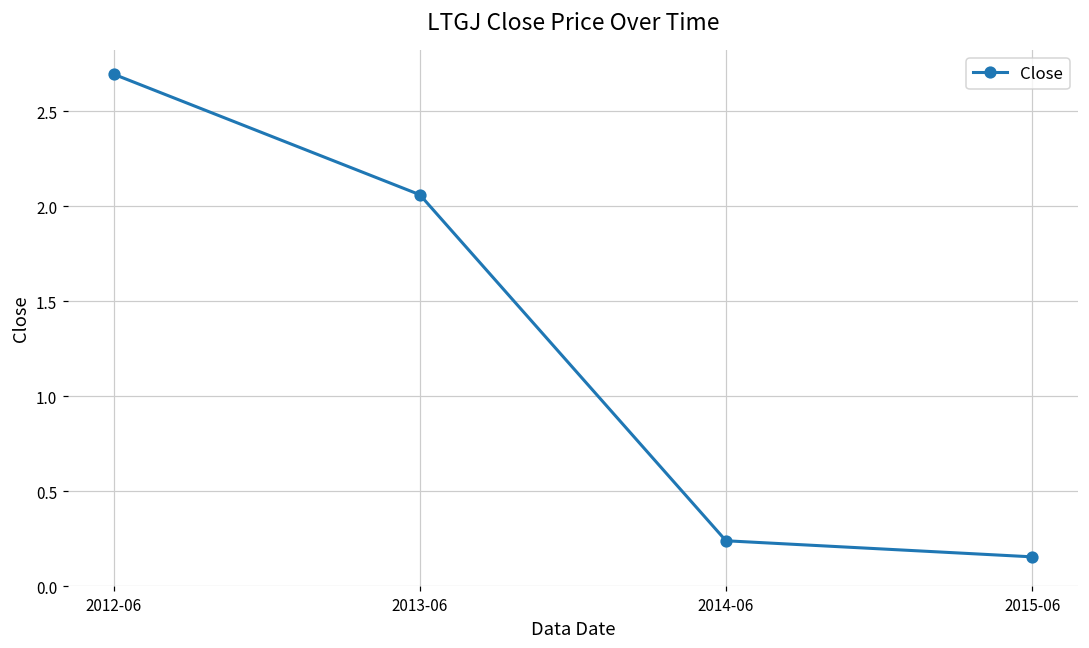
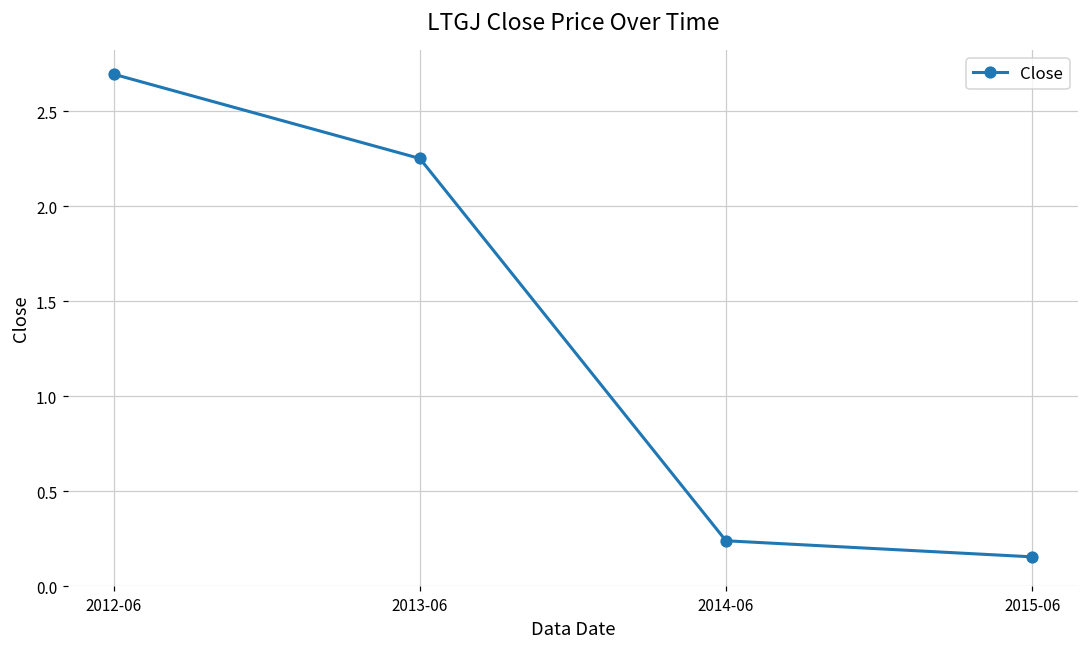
  {
    "2012-06": 2.70,
-   "2013-06": 2.06,
+   "2013-06": 2.25,
    "2014-06": 0.24,
    "2015-06": 0.15
  }
